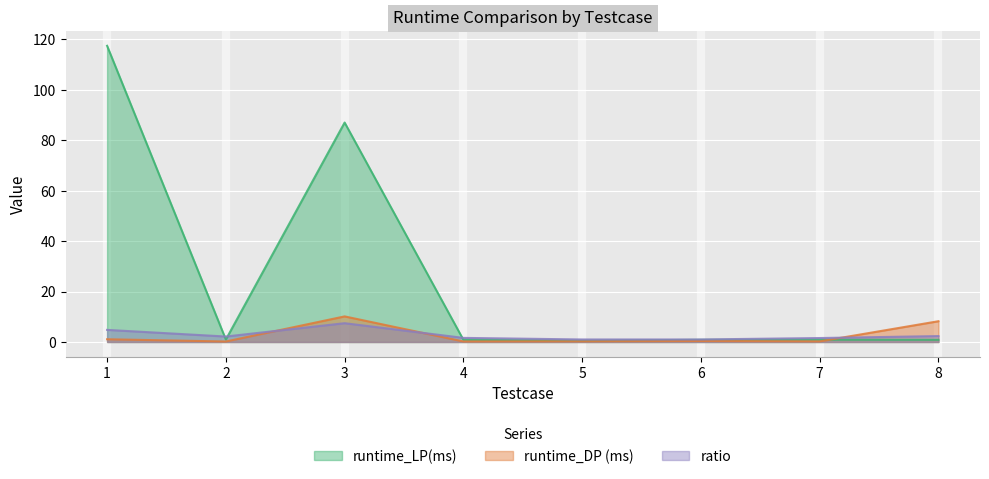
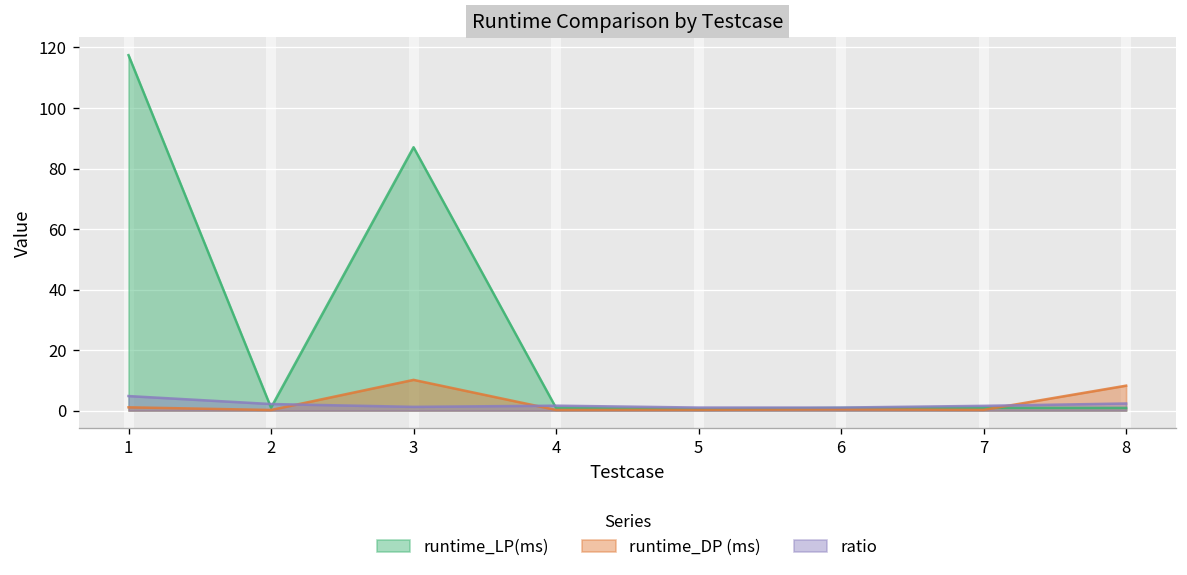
  {
    "runtime_LP(ms)": {
      "1": 117,
      "3": 87,
      "8": 1
    },
    "runtime_DP (ms)": {
      "1": 1,
      "3": 10,
      "8": 8
    },
    "ratio": {
      "1": 5,
      "2": 2,
-     "3": 7,
+     "3": 1,
      "8": 2
    }
  }
